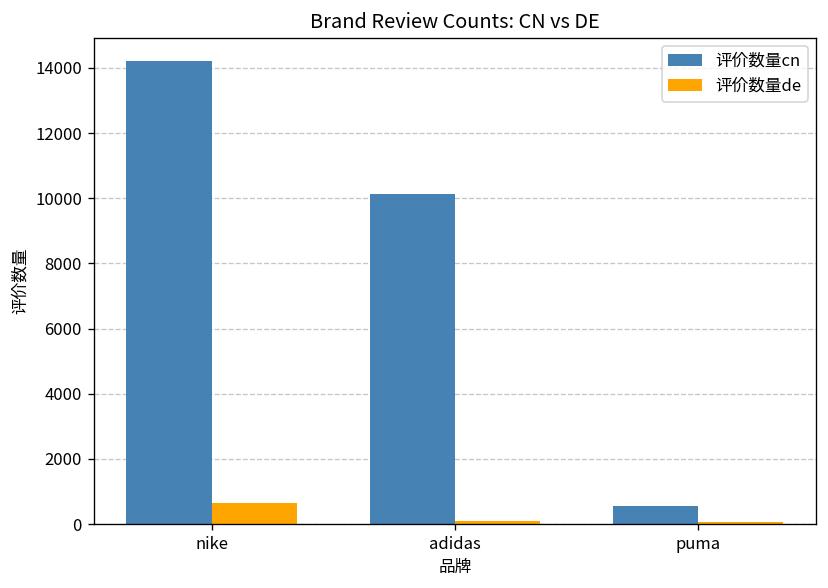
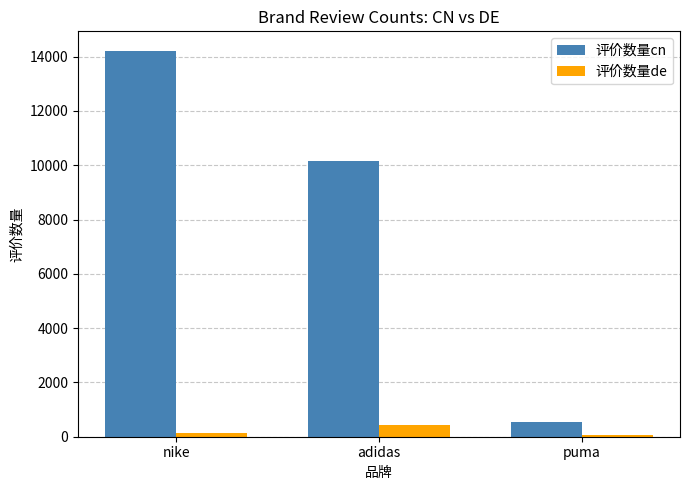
  {
    "评价数量cn": {
      "nike": 14200,
      "adidas": 10100,
      "puma": 600
    },
    "评价数量de": {
-     "nike": 600,
-     "adidas": 100
+     "nike": 100,
+     "adidas": 400
    }
  }
